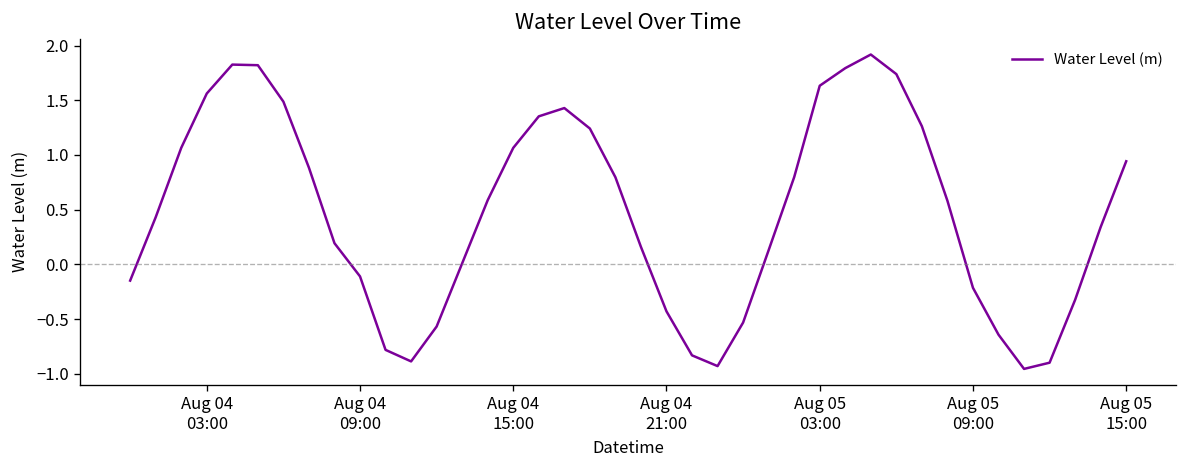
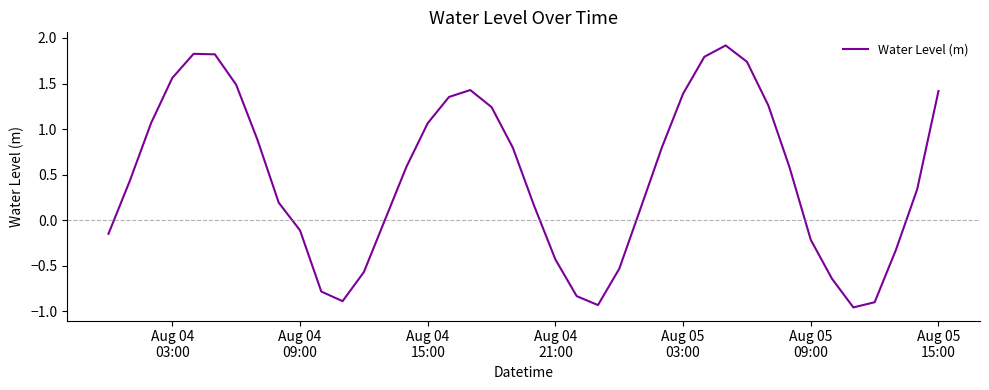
  {
    "Aug 04 03:00": 1.6,
    "Aug 04 09:00": -0.1,
    "Aug 04 15:00": 1.1,
    "Aug 04 21:00": -0.4,
-   "Aug 05 03:00": 1.6,
+   "Aug 05 03:00": 1.4,
    "Aug 05 09:00": -0.2,
-   "Aug 05 15:00": 0.9
+   "Aug 05 15:00": 1.4
  }
